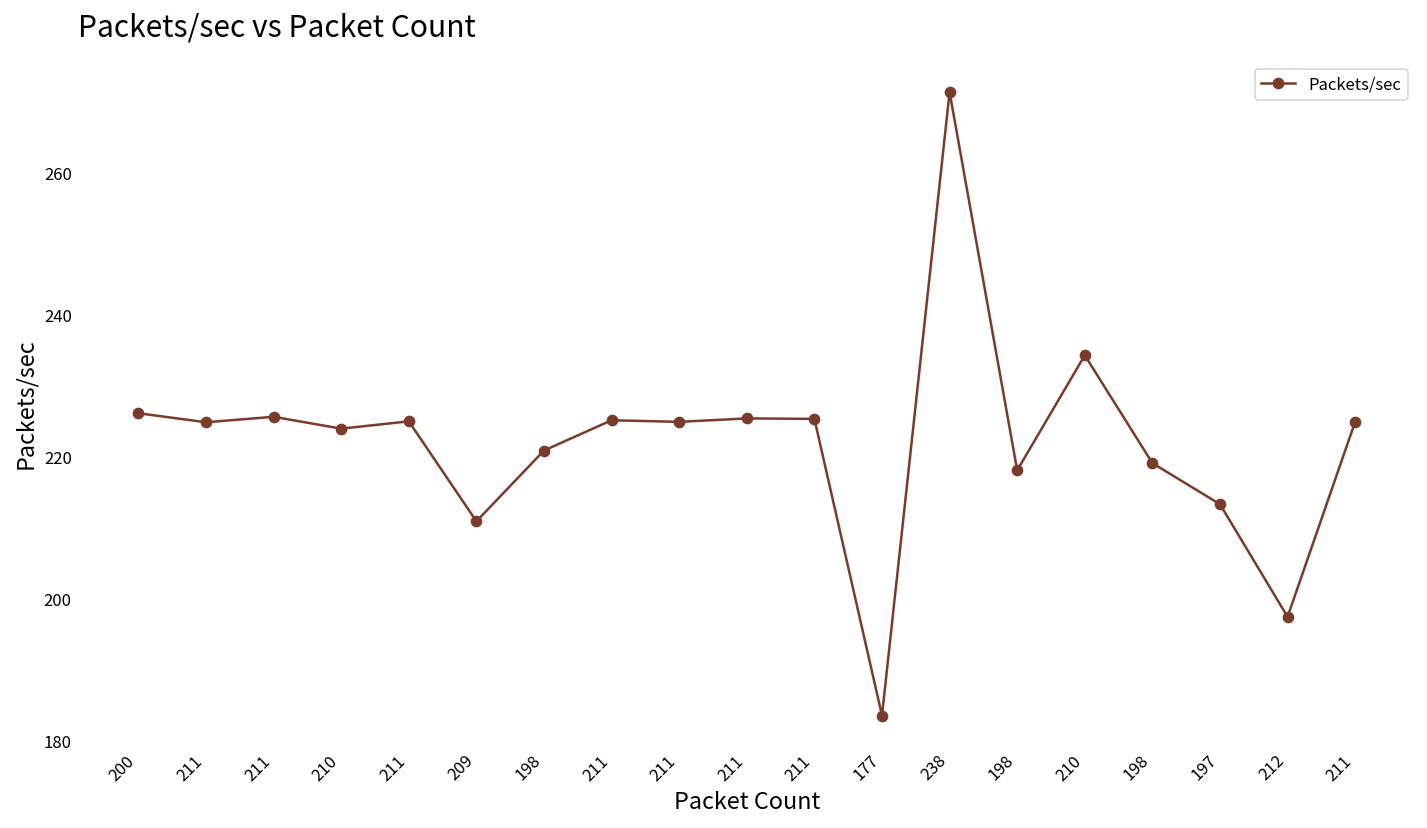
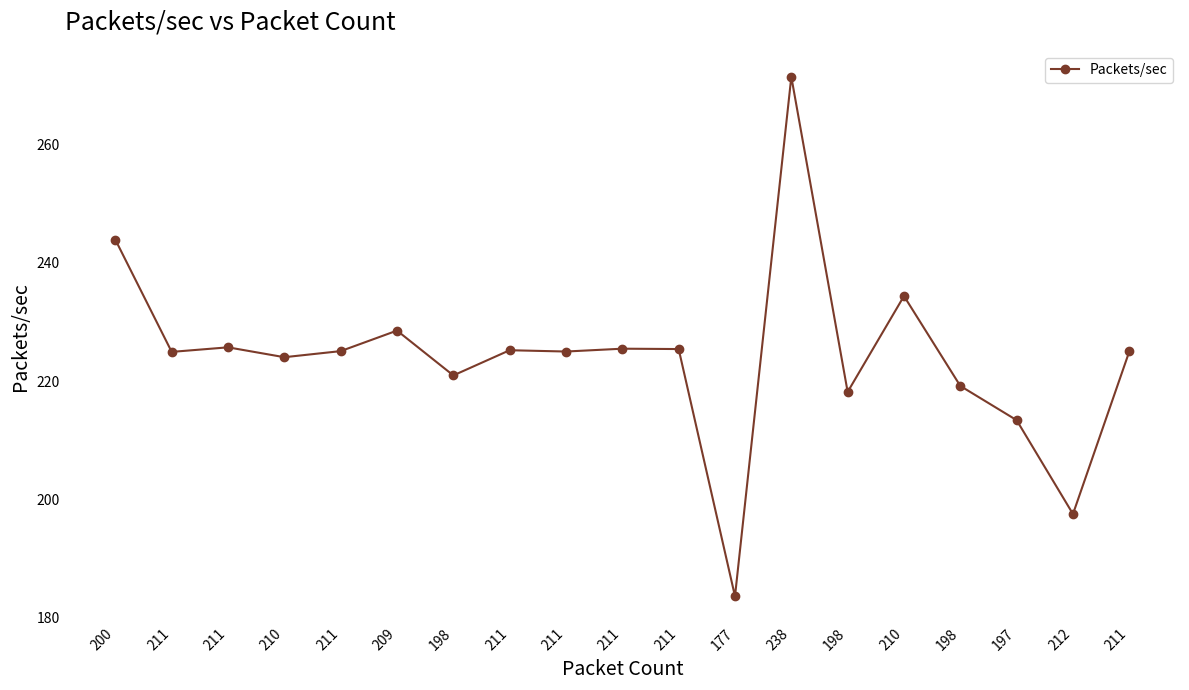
  {
-   "200": 226,
-   "209": 211,
+   "200": 244,
+   "209": 229,
    "177": 184,
    "238": 271,
    "197": 213,
    "212": 198
  }
